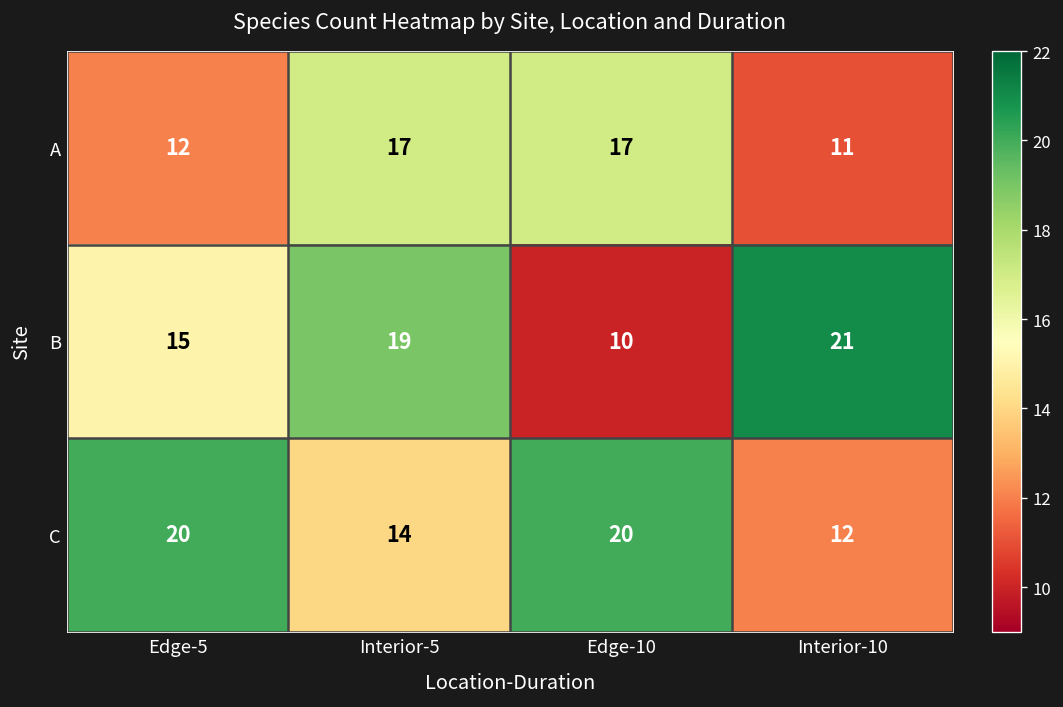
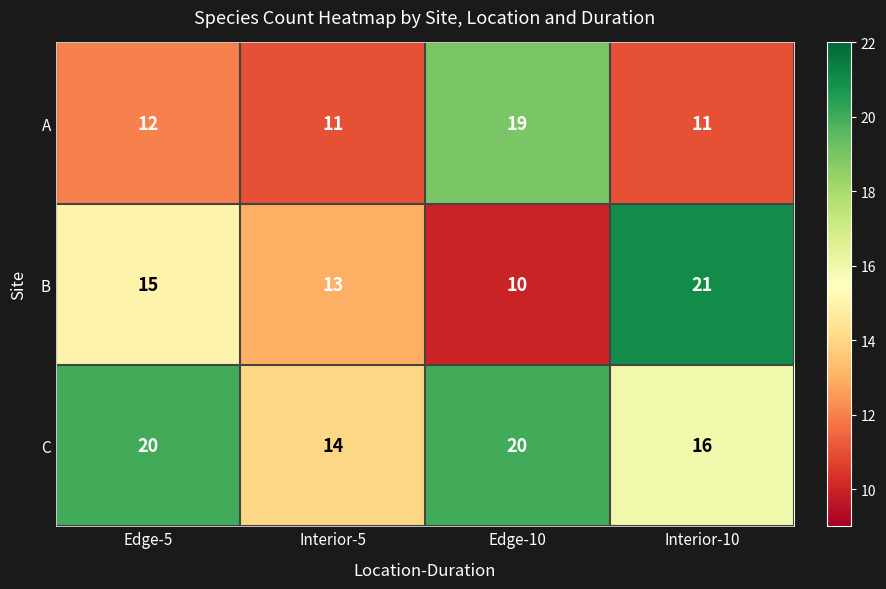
  {
    "A": {
      "Edge-5": 12,
-     "Interior-5": 17,
-     "Edge-10": 17,
+     "Interior-5": 11,
+     "Edge-10": 19,
      "Interior-10": 11
    },
    "B": {
      "Edge-5": 15,
-     "Interior-5": 19,
+     "Interior-5": 13,
      "Edge-10": 10,
      "Interior-10": 21
    },
    "C": {
      "Edge-5": 20,
      "Interior-5": 14,
      "Edge-10": 20,
-     "Interior-10": 12
+     "Interior-10": 16
    }
  }
